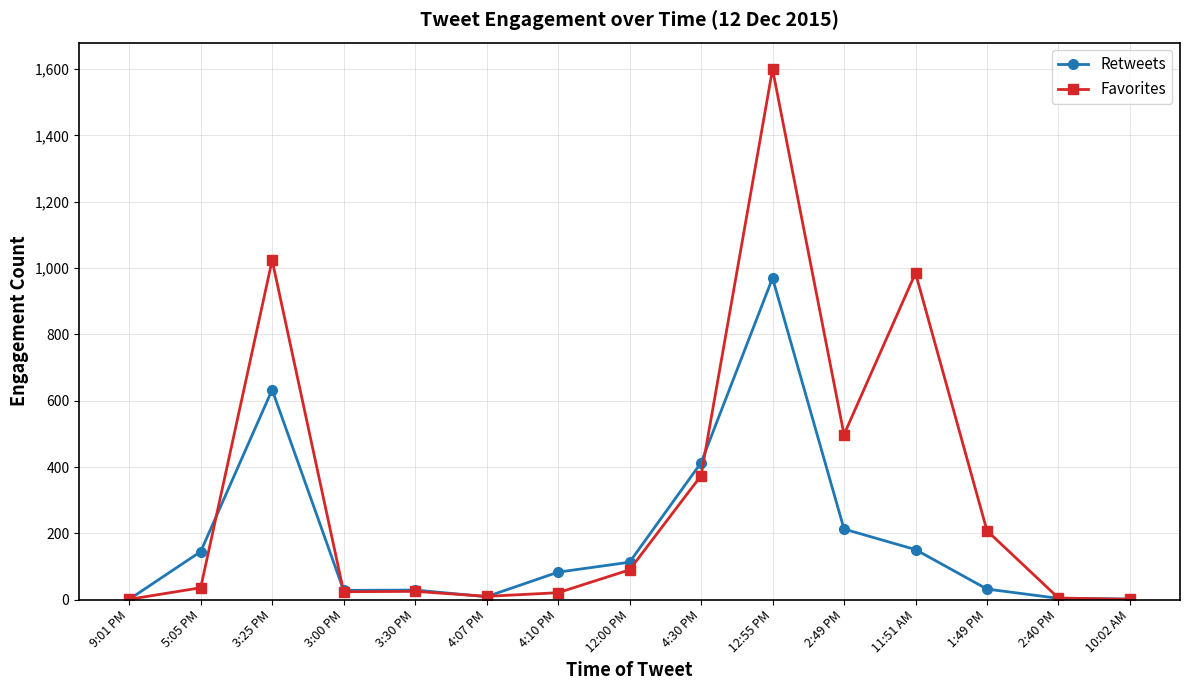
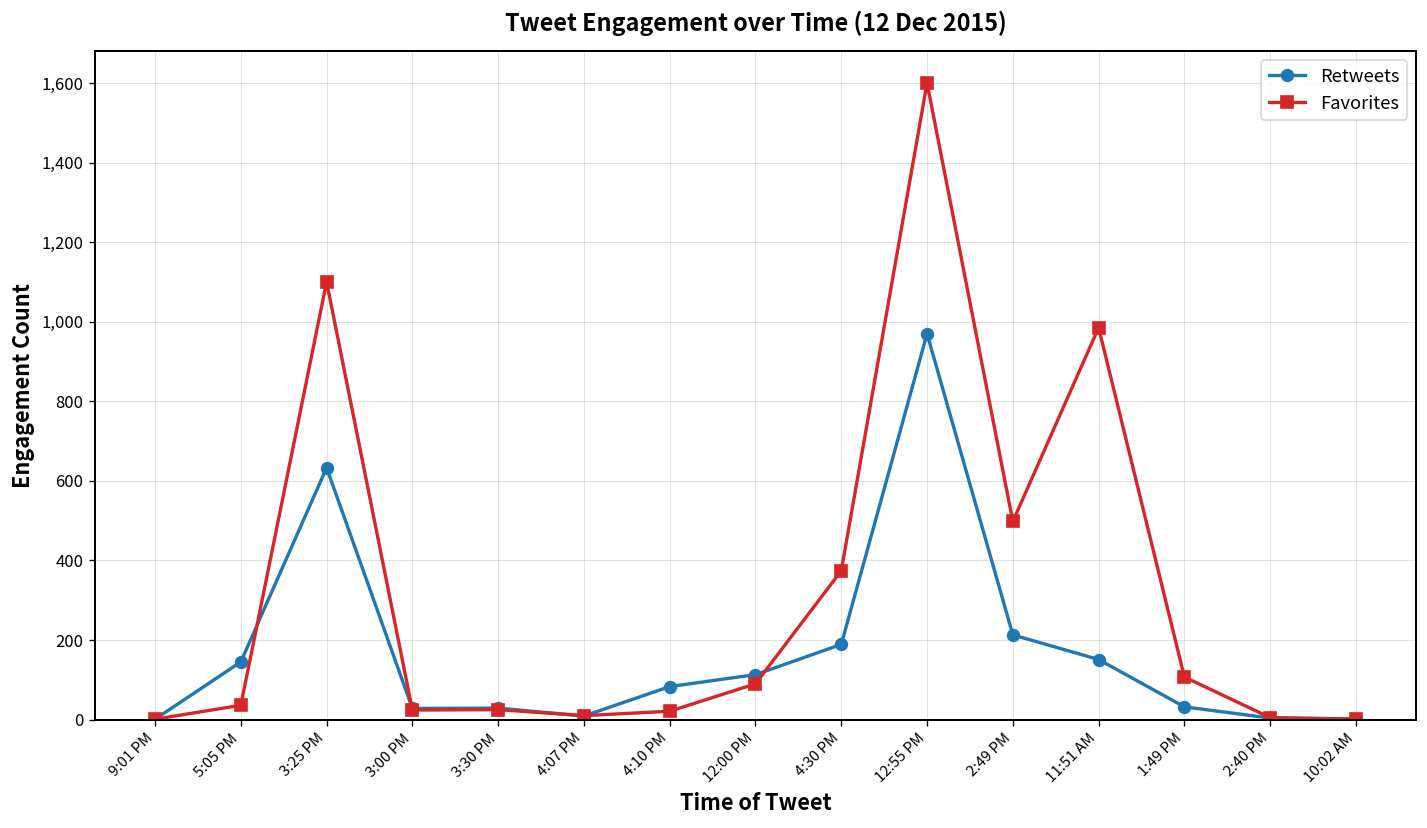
  {
    "Retweets": {
      "5:05 PM": "150",
      "3:25 PM": "630",
      "4:10 PM": "80",
      "12:00 PM": "110",
-     "4:30 PM": "410",
+     "4:30 PM": "190",
      "12:55 PM": "970",
      "2:49 PM": "210",
      "11:51 AM": "150",
      "1:49 PM": "30"
    },
    "Favorites": {
      "5:05 PM": "40",
-     "3:25 PM": "1,020",
+     "3:25 PM": "1,100",
      "4:10 PM": "20",
      "12:00 PM": "90",
      "4:30 PM": "370",
      "12:55 PM": "1,600",
      "2:49 PM": "500",
      "11:51 AM": "990",
-     "1:49 PM": "210"
+     "1:49 PM": "110"
    }
  }
